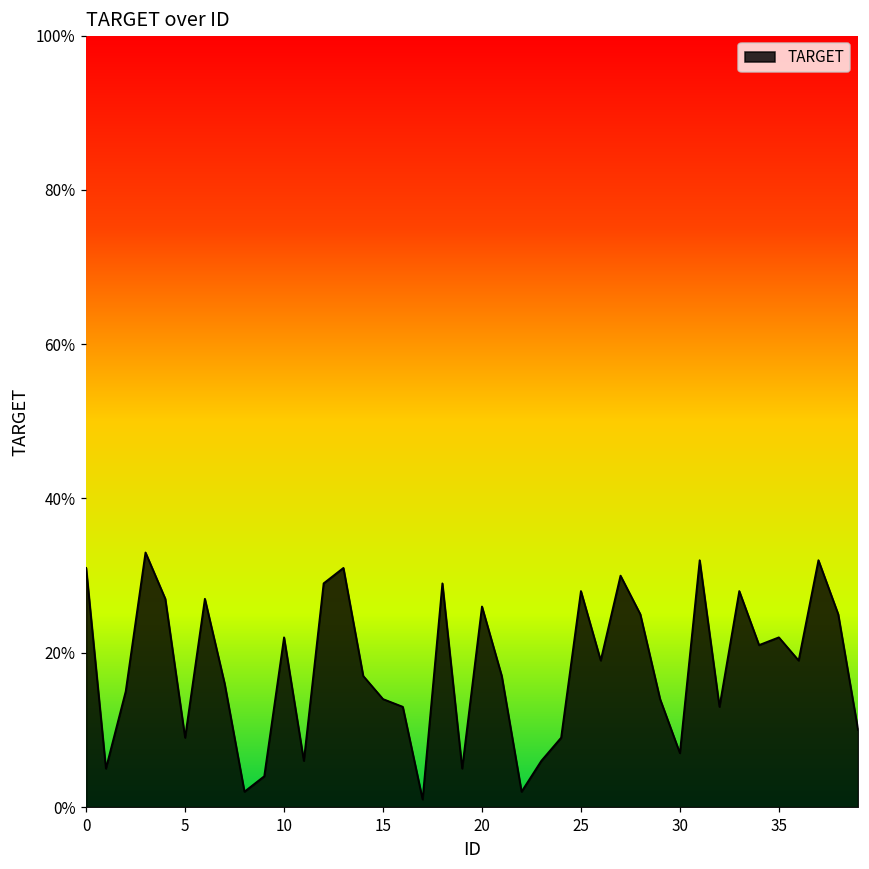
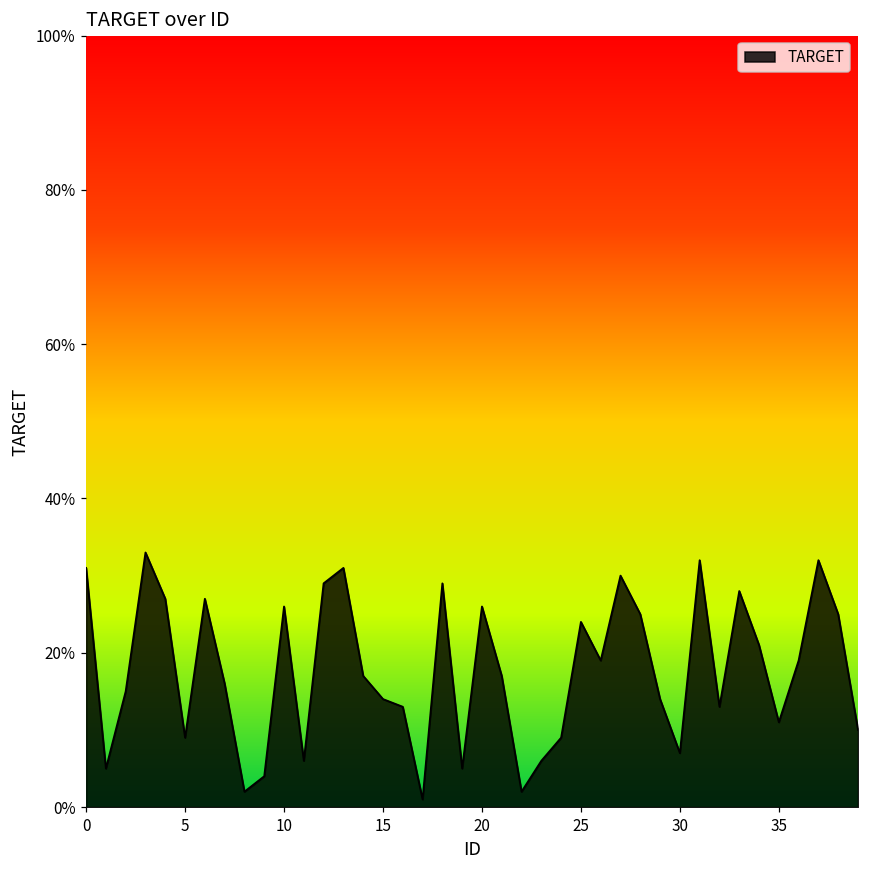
  {
    "0": "31%",
    "5": "9%",
-   "10": "22%",
+   "10": "26%",
    "15": "14%",
    "20": "26%",
-   "25": "28%",
+   "25": "24%",
    "30": "7%",
-   "35": "22%"
+   "35": "11%"
  }
